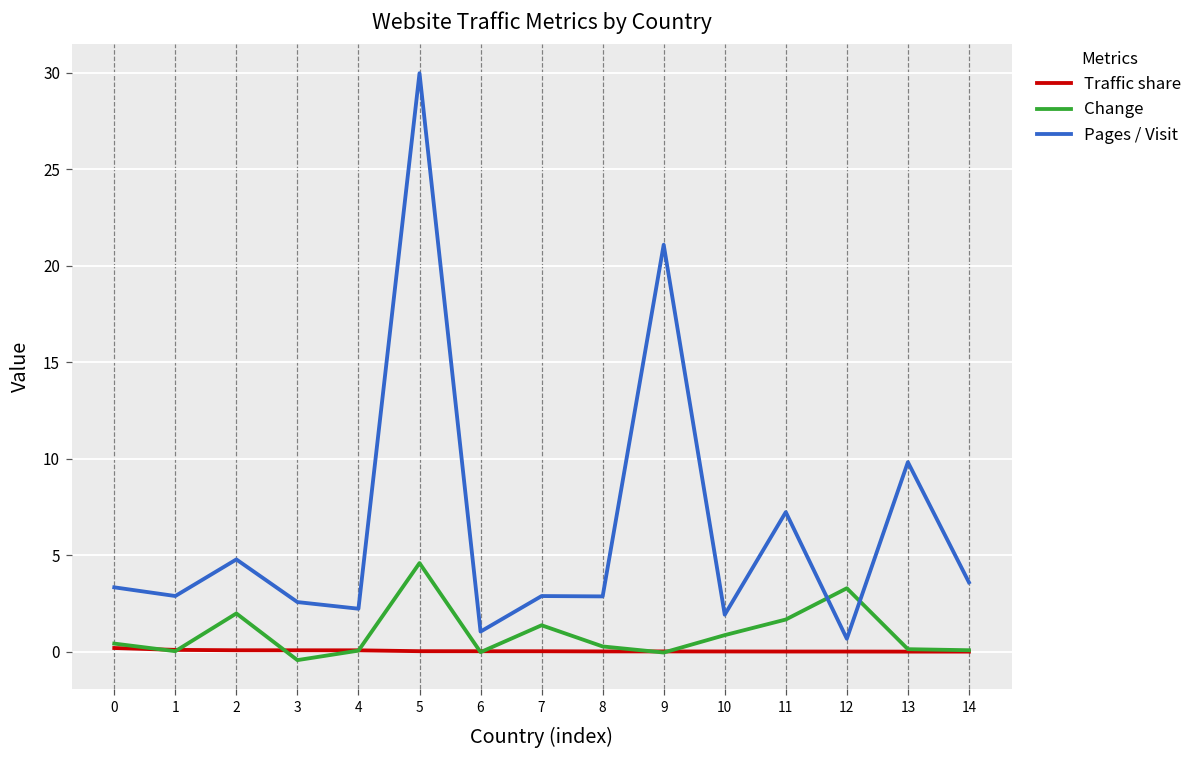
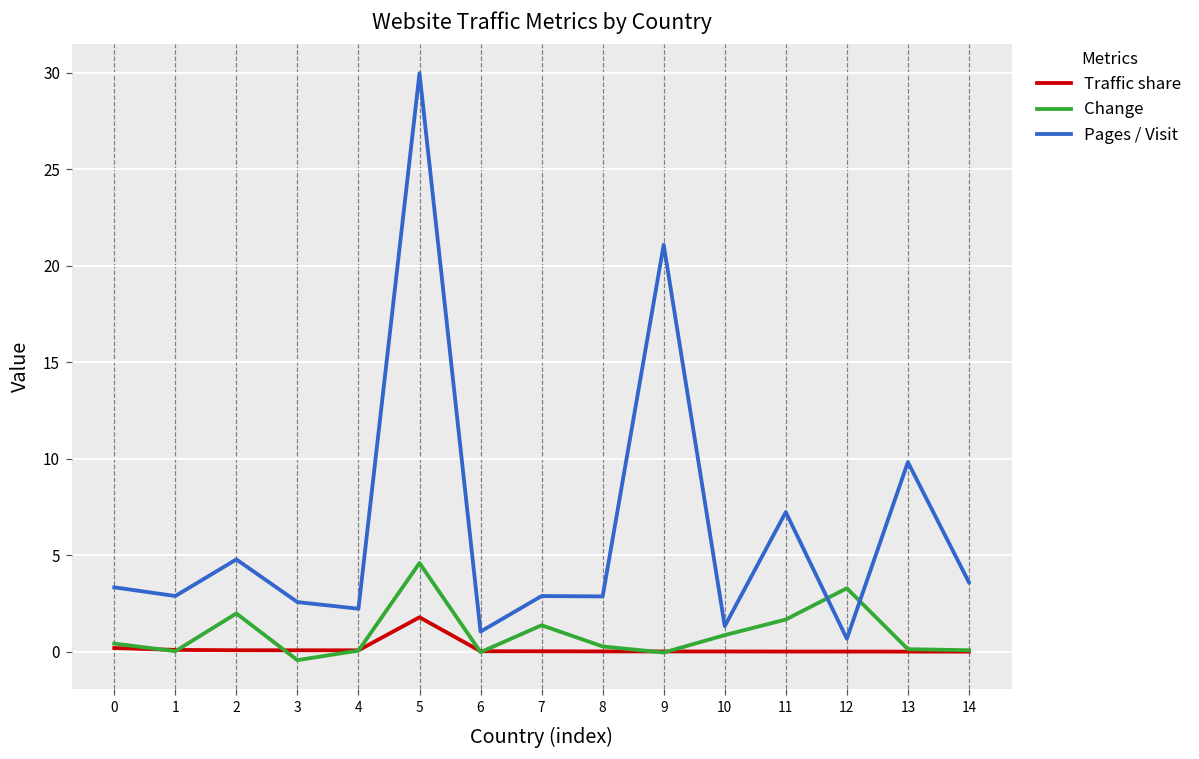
  {
    "Traffic share": {
      "0": 0.2,
      "2": 0.1,
      "3": 0.1,
-     "5": 0.0,
+     "5": 1.8,
      "7": 0.0,
      "8": 0.0,
      "10": 0.0,
      "11": 0.0,
      "12": 0.0
    },
    "Change": {
      "0": 0.4,
      "2": 2.0,
      "3": -0.4,
      "5": 4.6,
      "7": 1.4,
      "8": 0.3,
      "10": 0.9,
      "11": 1.7,
      "12": 3.3
    },
    "Pages / Visit": {
      "0": 3.3,
      "1": 2.9,
      "2": 4.8,
      "3": 2.6,
      "4": 2.2,
      "5": 30.0,
      "6": 1.1,
      "7": 2.9,
      "8": 2.9,
      "9": 21.1,
-     "10": 1.9,
+     "10": 1.3,
      "11": 7.2,
      "12": 0.7,
      "13": 9.8,
      "14": 3.6
    }
  }
